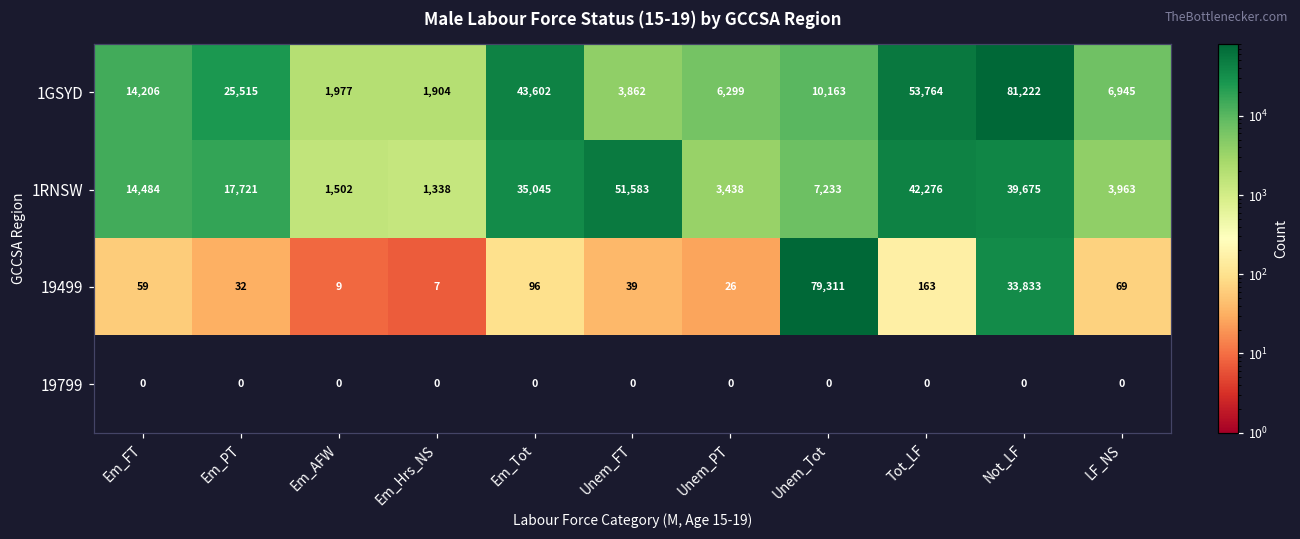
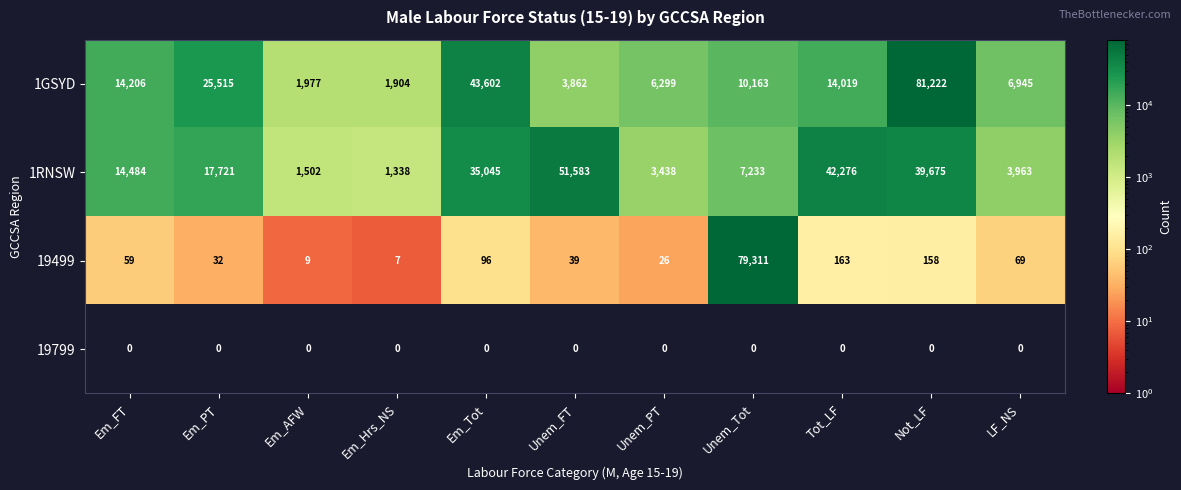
  {
    "1GSYD": {
      "Em_FT": "14,206",
      "Em_PT": "25,515",
      "Em_AFW": "1,977",
      "Em_Hrs_NS": "1,904",
      "Em_Tot": "43,602",
      "Unem_FT": "3,862",
      "Unem_PT": "6,299",
      "Unem_Tot": "10,163",
-     "Tot_LF": "53,764",
+     "Tot_LF": "14,019",
      "Not_LF": "81,222",
      "LF_NS": "6,945"
    },
    "1RNSW": {
      "Em_FT": "14,484",
      "Em_PT": "17,721",
      "Em_AFW": "1,502",
      "Em_Hrs_NS": "1,338",
      "Em_Tot": "35,045",
      "Unem_FT": "51,583",
      "Unem_PT": "3,438",
      "Unem_Tot": "7,233",
      "Tot_LF": "42,276",
      "Not_LF": "39,675",
      "LF_NS": "3,963"
    },
    "19499": {
      "Em_FT": "59",
      "Em_PT": "32",
      "Em_AFW": "9",
      "Em_Hrs_NS": "7",
      "Em_Tot": "96",
      "Unem_FT": "39",
      "Unem_PT": "26",
      "Unem_Tot": "79,311",
      "Tot_LF": "163",
-     "Not_LF": "33,833",
+     "Not_LF": "158",
      "LF_NS": "69"
    },
    "19799": {
      "Em_FT": "0",
      "Em_PT": "0",
      "Em_AFW": "0",
      "Em_Hrs_NS": "0",
      "Em_Tot": "0",
      "Unem_FT": "0",
      "Unem_PT": "0",
      "Unem_Tot": "0",
      "Tot_LF": "0",
      "Not_LF": "0",
      "LF_NS": "0"
    }
  }
